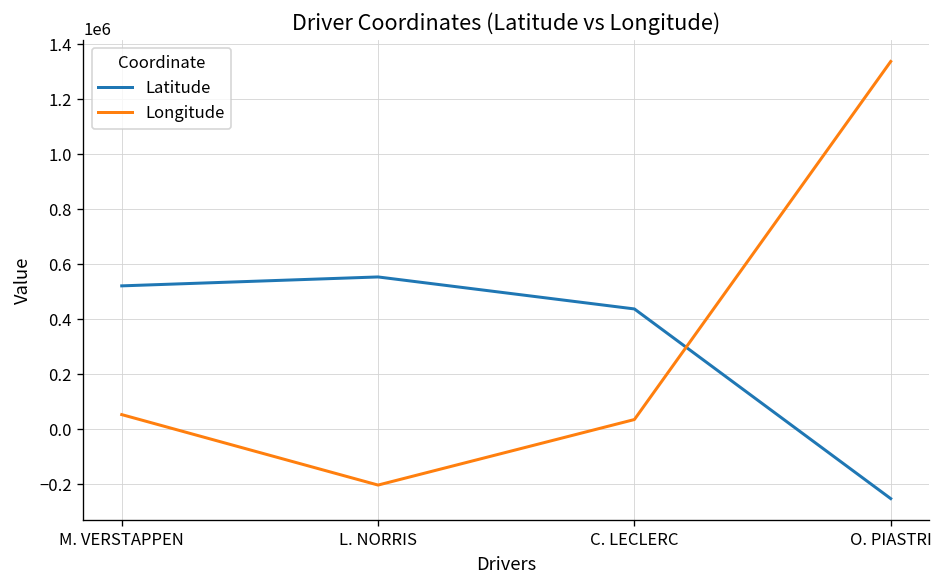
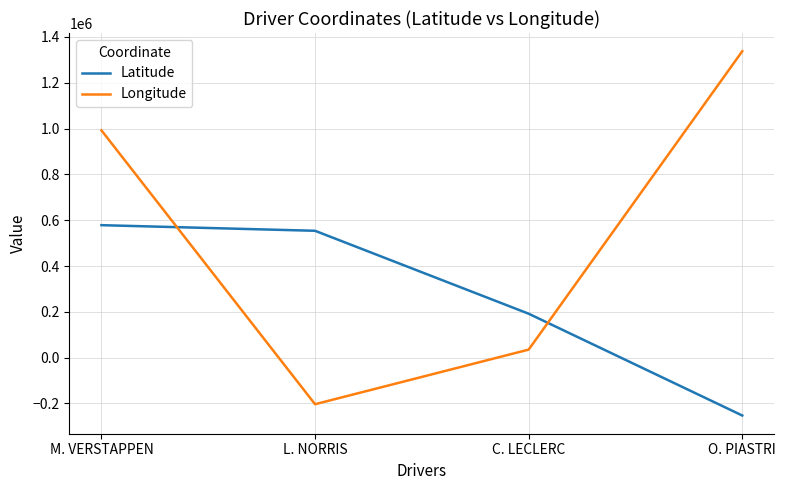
  {
    "Latitude": {
-     "M. VERSTAPPEN": 520000,
+     "M. VERSTAPPEN": 580000,
      "L. NORRIS": 550000,
-     "C. LECLERC": 440000,
+     "C. LECLERC": 190000,
      "O. PIASTRI": -250000
    },
    "Longitude": {
-     "M. VERSTAPPEN": 50000,
+     "M. VERSTAPPEN": 990000,
      "L. NORRIS": -200000,
      "C. LECLERC": 30000,
      "O. PIASTRI": 1340000
    }
  }
